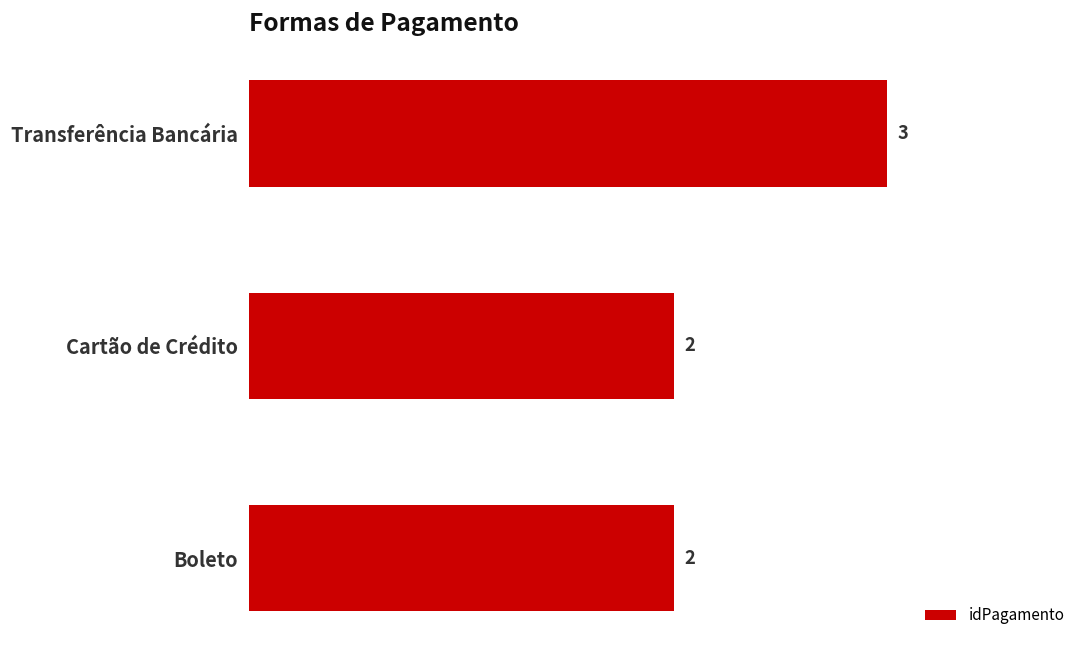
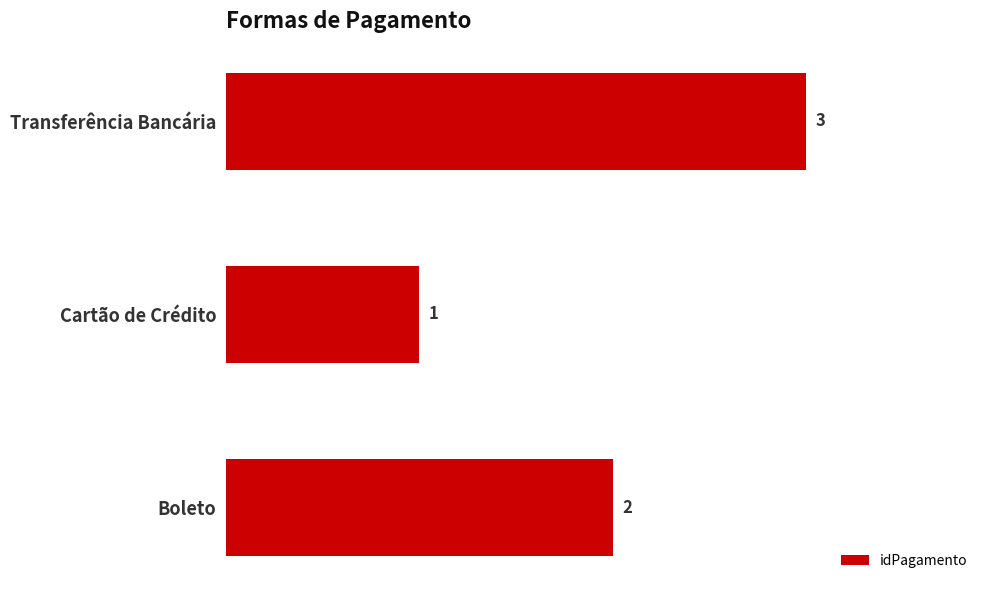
  {
    "Transferência Bancária": 3,
-   "Cartão de Crédito": 2,
+   "Cartão de Crédito": 1,
    "Boleto": 2
  }
